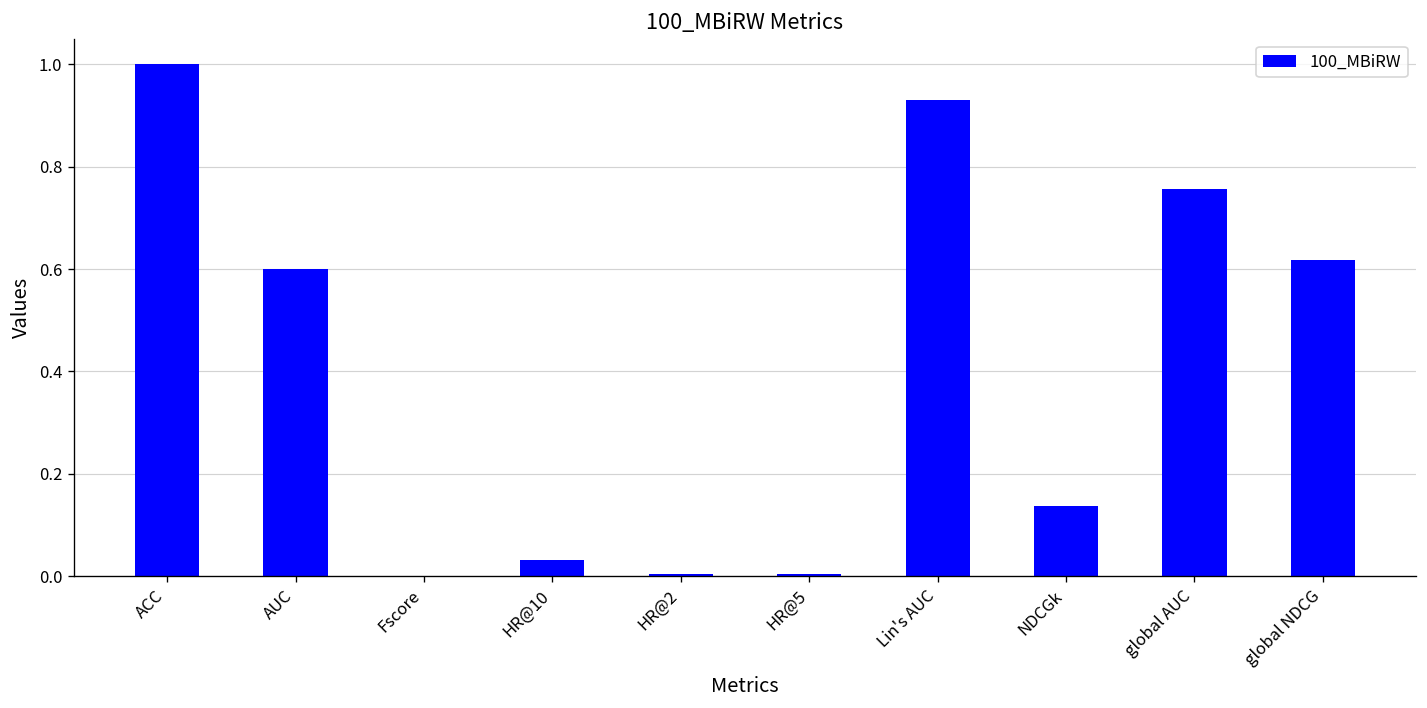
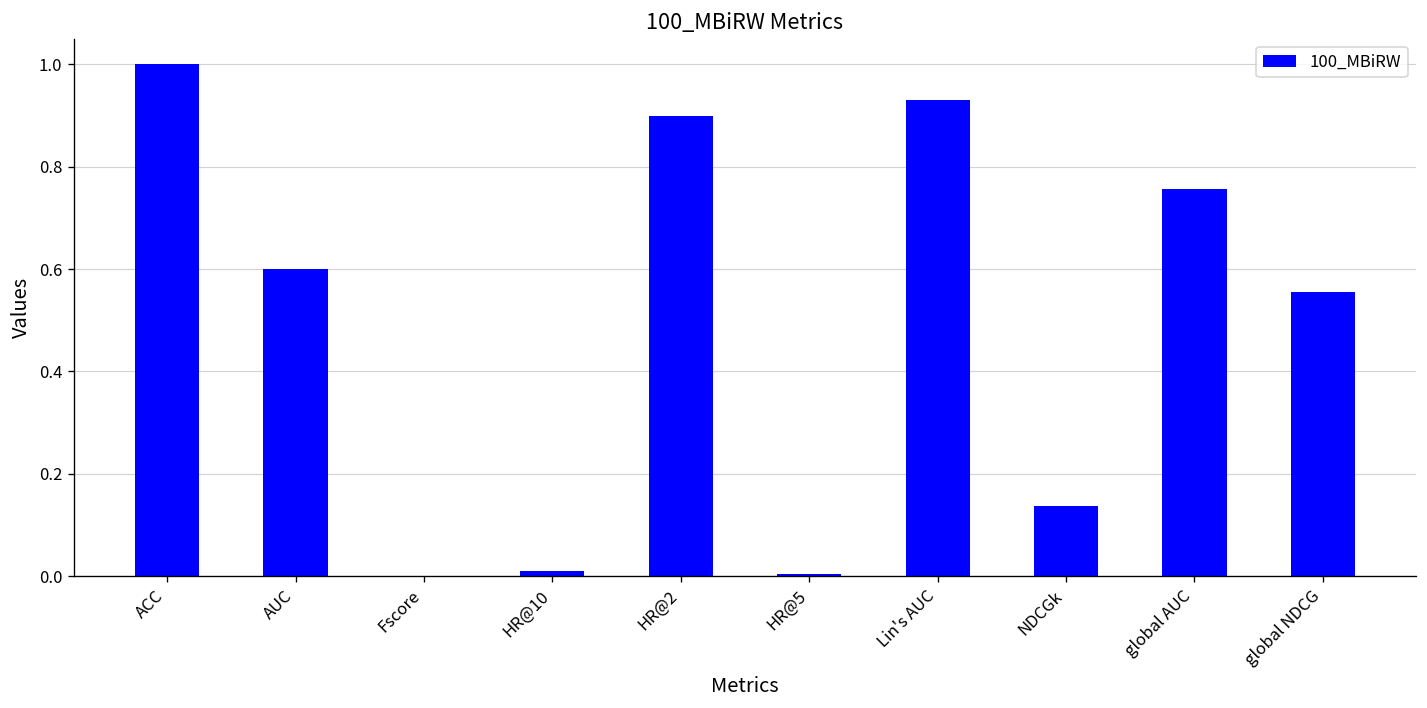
  {
    "ACC": 1.00,
    "AUC": 0.60,
-   "HR@10": 0.03,
-   "HR@2": 0.00,
+   "HR@10": 0.01,
+   "HR@2": 0.90,
    "Lin's AUC": 0.93,
    "NDCGk": 0.14,
    "global AUC": 0.76,
-   "global NDCG": 0.62
+   "global NDCG": 0.56
  }
